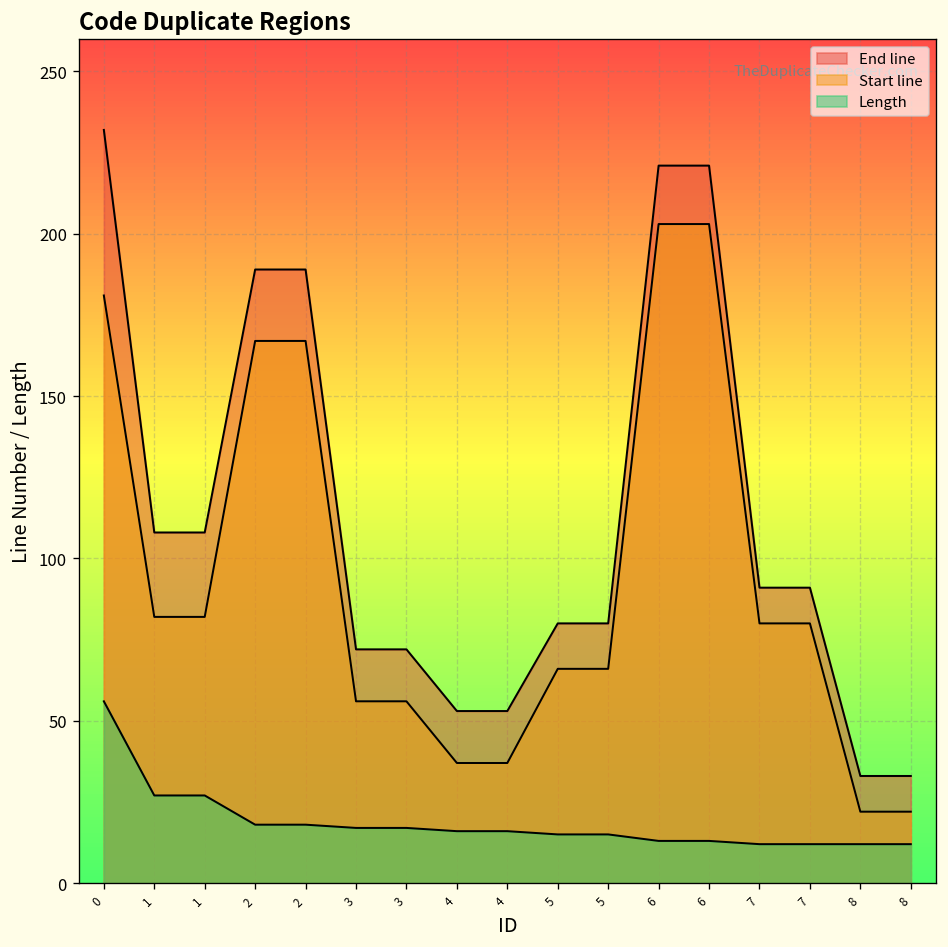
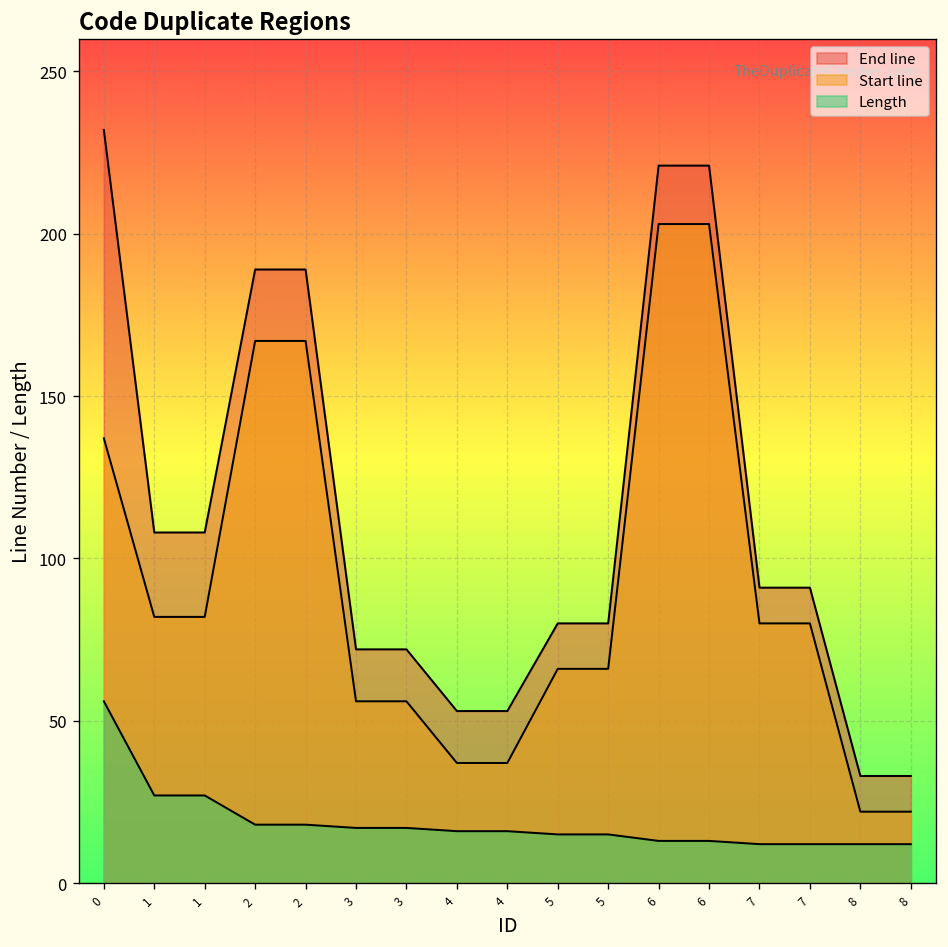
  {
    "End line": {
      "0": 232
    },
    "Start line": {
-     "0": 181
+     "0": 137
    },
    "Length": {
      "0": 56
    }
  }
